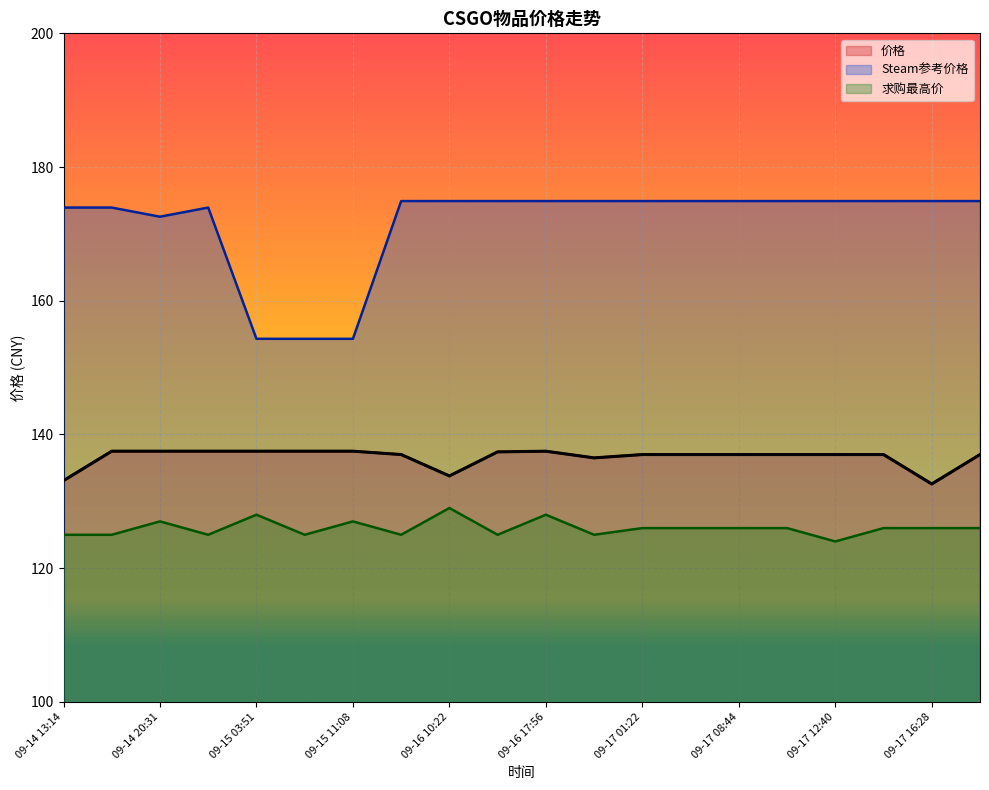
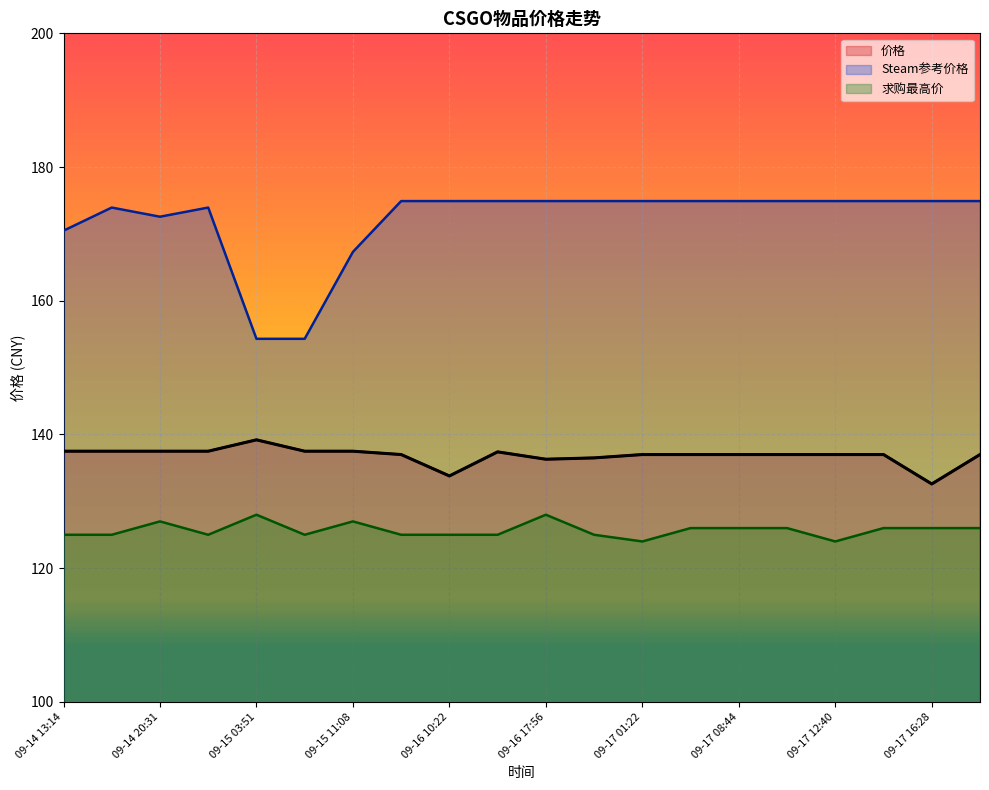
  {
    "价格": {
-     "09-14 13:14": 133,
+     "09-14 13:14": 138,
      "09-14 20:31": 138,
-     "09-15 03:51": 138,
+     "09-15 03:51": 139,
      "09-15 11:08": 138,
      "09-16 10:22": 134,
-     "09-16 17:56": 138,
+     "09-16 17:56": 136,
      "09-17 01:22": 137,
      "09-17 08:44": 137,
      "09-17 12:40": 137,
      "09-17 16:28": 133
    },
    "Steam参考价格": {
-     "09-14 13:14": 174,
+     "09-14 13:14": 170,
      "09-14 20:31": 173,
      "09-15 03:51": 154,
-     "09-15 11:08": 154,
+     "09-15 11:08": 167,
      "09-16 10:22": 175,
      "09-16 17:56": 175,
      "09-17 01:22": 175,
      "09-17 08:44": 175,
      "09-17 12:40": 175,
      "09-17 16:28": 175
    },
    "求购最高价": {
      "09-14 13:14": 125,
      "09-14 20:31": 127,
      "09-15 03:51": 128,
      "09-15 11:08": 127,
-     "09-16 10:22": 129,
+     "09-16 10:22": 125,
      "09-16 17:56": 128,
-     "09-17 01:22": 126,
+     "09-17 01:22": 124,
      "09-17 08:44": 126,
      "09-17 12:40": 124,
      "09-17 16:28": 126
    }
  }
